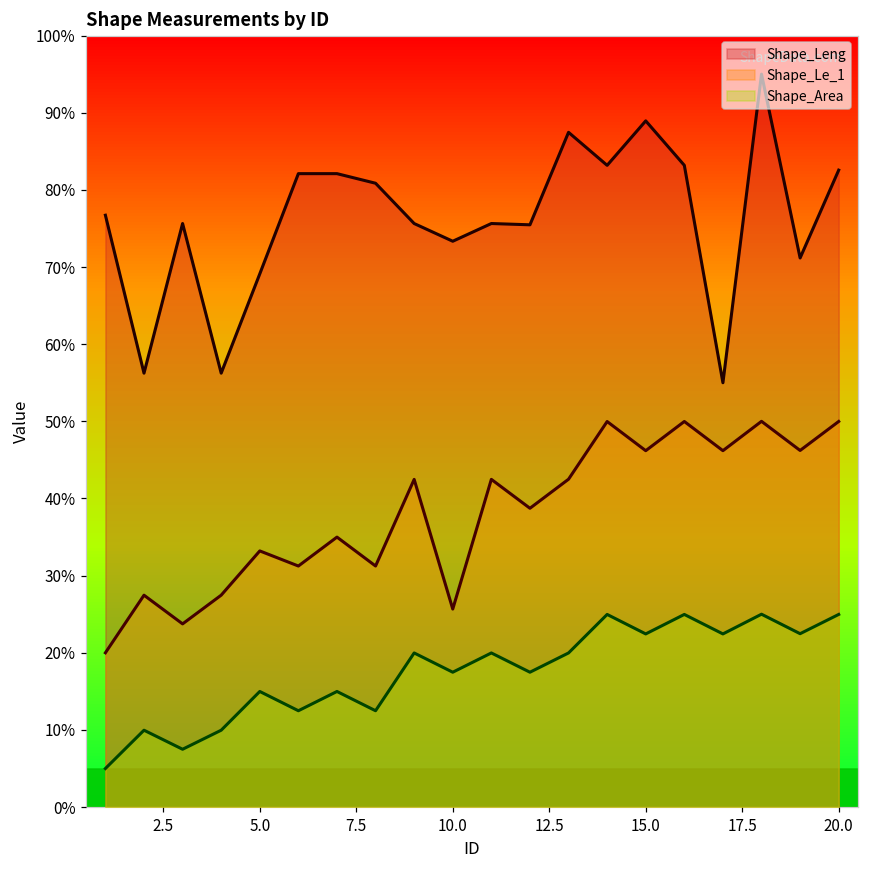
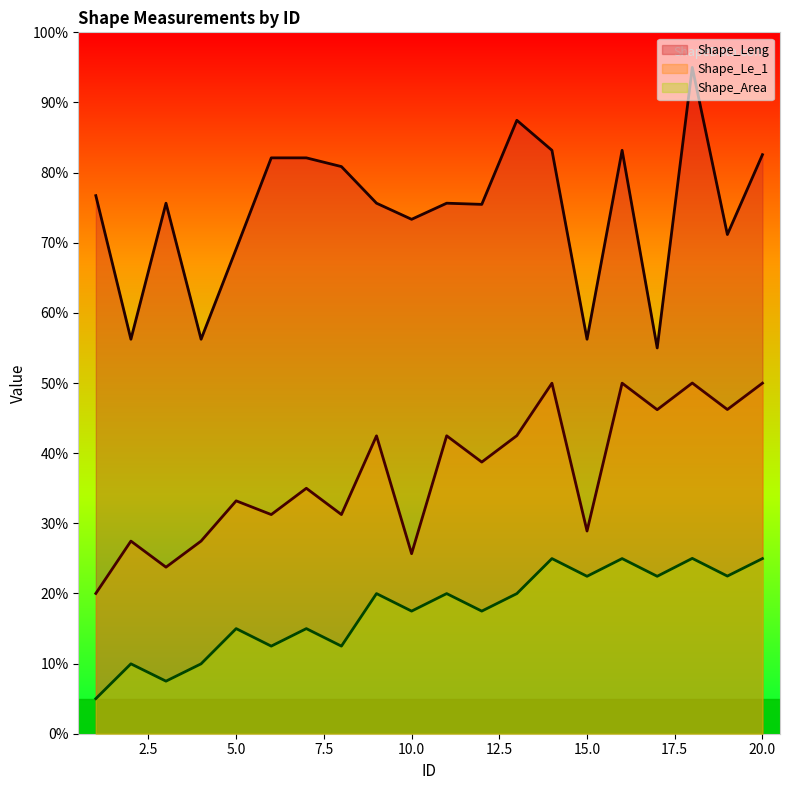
  {
    "Shape_Leng": {
      "5.0": "69%",
      "10.0": "73%",
-     "15.0": "89%",
+     "15.0": "56%",
      "20.0": "83%"
    },
    "Shape_Le_1": {
      "5.0": "33%",
      "10.0": "26%",
-     "15.0": "46%",
+     "15.0": "29%",
      "20.0": "50%"
    },
    "Shape_Area": {
      "5.0": "15%",
      "10.0": "17%",
      "15.0": "22%",
      "20.0": "25%"
    }
  }
